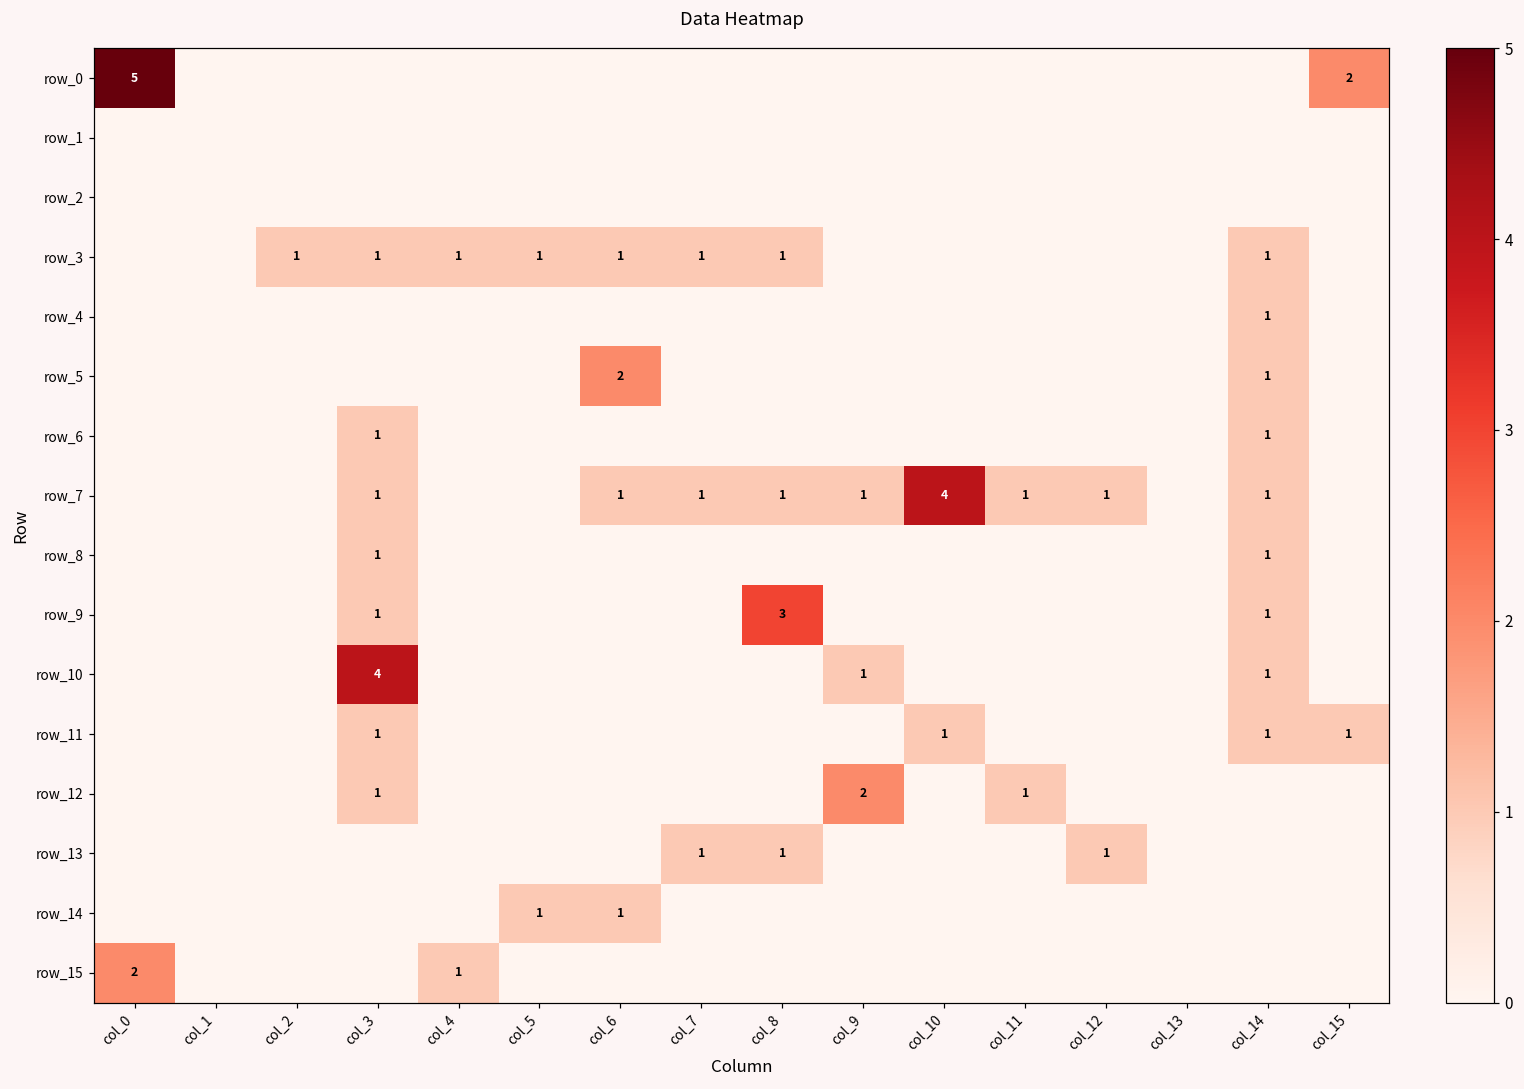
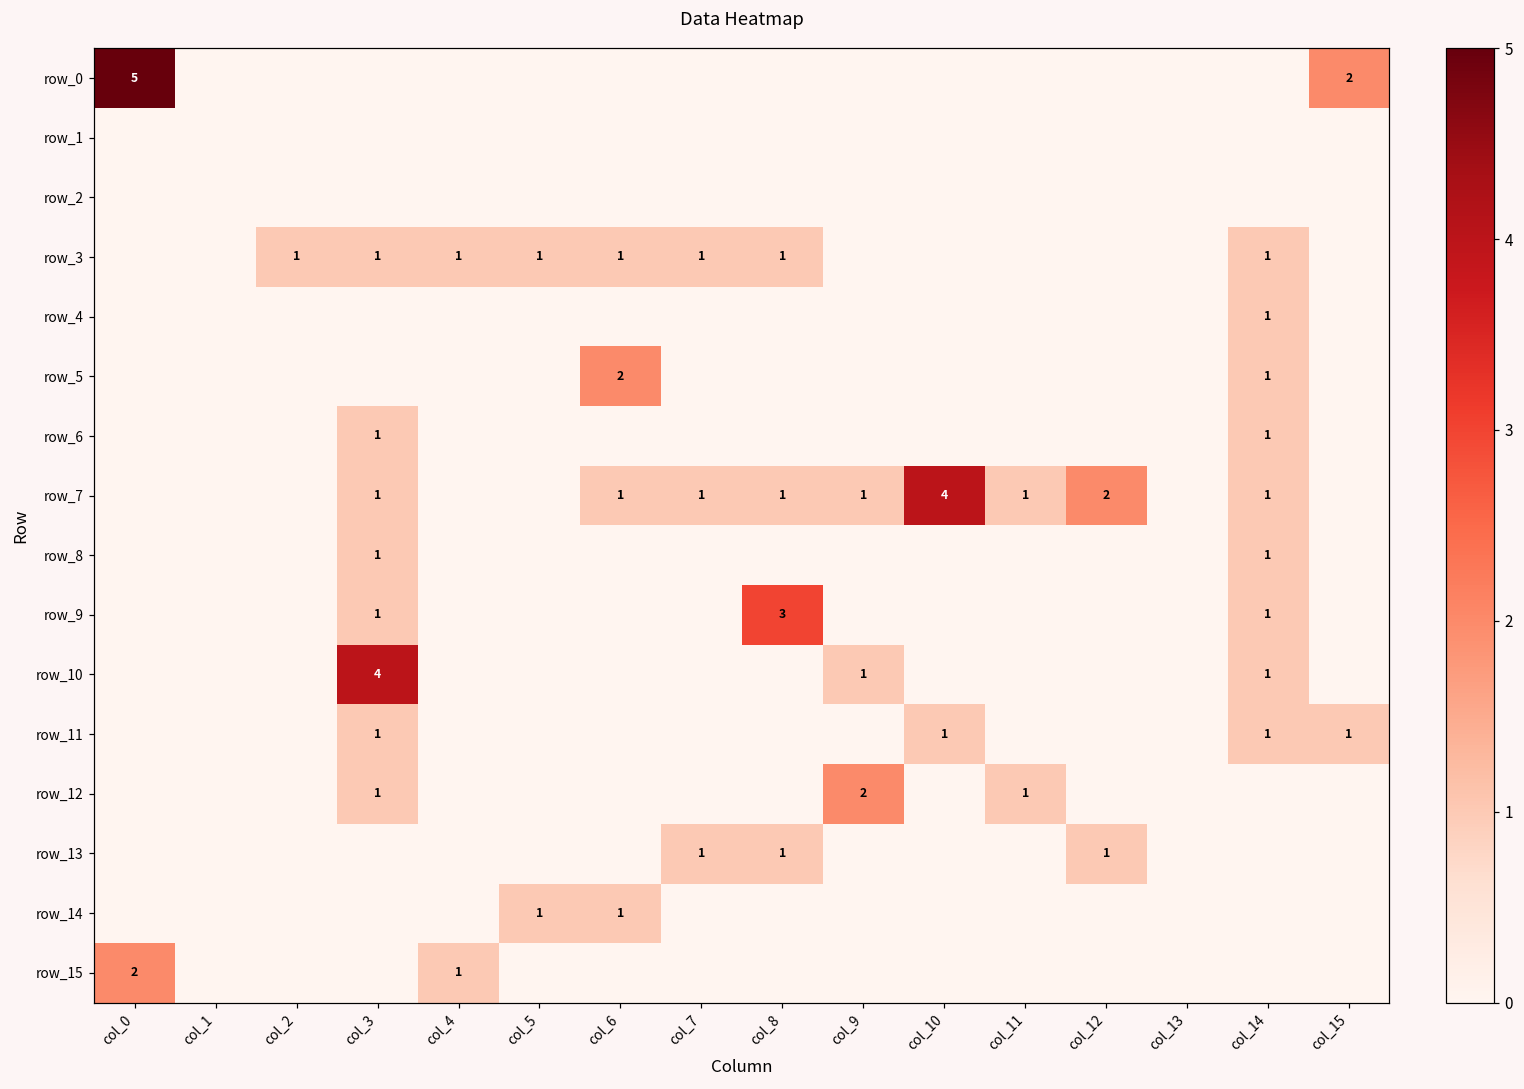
  {
    "row_0": {
      "col_0": 5,
      "col_15": 2
    },
    "row_3": {
      "col_2": 1,
      "col_3": 1,
      "col_4": 1,
      "col_5": 1,
      "col_6": 1,
      "col_7": 1,
      "col_8": 1,
      "col_14": 1
    },
    "row_4": {
      "col_14": 1
    },
    "row_5": {
      "col_6": 2,
      "col_14": 1
    },
    "row_6": {
      "col_3": 1,
      "col_14": 1
    },
    "row_7": {
      "col_3": 1,
      "col_6": 1,
      "col_7": 1,
      "col_8": 1,
      "col_9": 1,
      "col_10": 4,
      "col_11": 1,
-     "col_12": 1,
+     "col_12": 2,
      "col_14": 1
    },
    "row_8": {
      "col_3": 1,
      "col_14": 1
    },
    "row_9": {
      "col_3": 1,
      "col_8": 3,
      "col_14": 1
    },
    "row_10": {
      "col_3": 4,
      "col_9": 1,
      "col_14": 1
    },
    "row_11": {
      "col_3": 1,
      "col_10": 1,
      "col_14": 1,
      "col_15": 1
    },
    "row_12": {
      "col_3": 1,
      "col_9": 2,
      "col_11": 1
    },
    "row_13": {
      "col_7": 1,
      "col_8": 1,
      "col_12": 1
    },
    "row_14": {
      "col_5": 1,
      "col_6": 1
    },
    "row_15": {
      "col_0": 2,
      "col_4": 1
    }
  }
